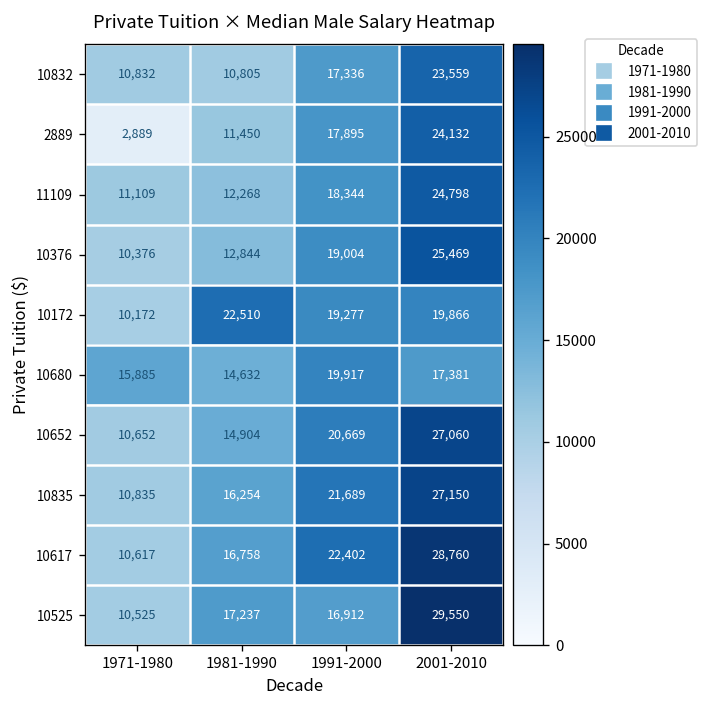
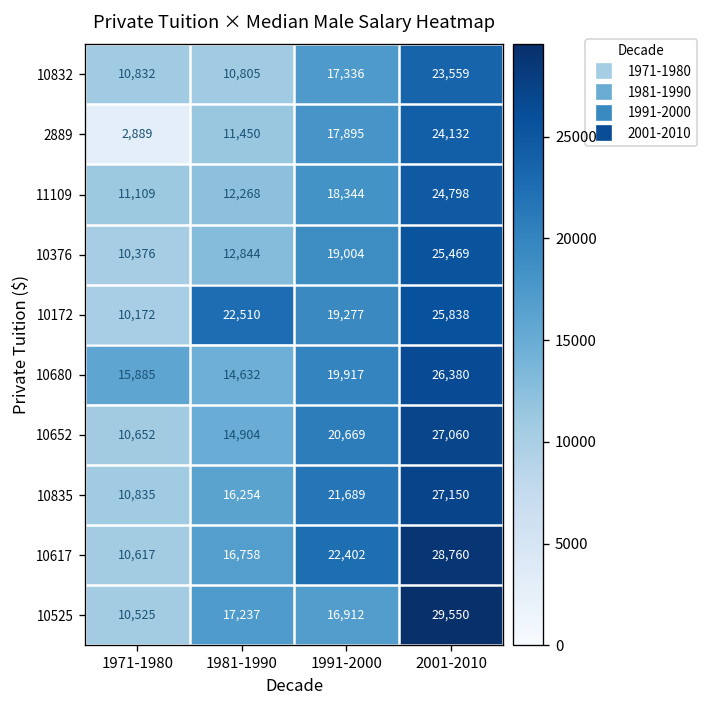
  {
    "10832": {
      "1971-1980": "10,832",
      "1981-1990": "10,805",
      "1991-2000": "17,336",
      "2001-2010": "23,559"
    },
    "2889": {
      "1971-1980": "2,889",
      "1981-1990": "11,450",
      "1991-2000": "17,895",
      "2001-2010": "24,132"
    },
    "11109": {
      "1971-1980": "11,109",
      "1981-1990": "12,268",
      "1991-2000": "18,344",
      "2001-2010": "24,798"
    },
    "10376": {
      "1971-1980": "10,376",
      "1981-1990": "12,844",
      "1991-2000": "19,004",
      "2001-2010": "25,469"
    },
    "10172": {
      "1971-1980": "10,172",
      "1981-1990": "22,510",
      "1991-2000": "19,277",
-     "2001-2010": "19,866"
+     "2001-2010": "25,838"
    },
    "10680": {
      "1971-1980": "15,885",
      "1981-1990": "14,632",
      "1991-2000": "19,917",
-     "2001-2010": "17,381"
+     "2001-2010": "26,380"
    },
    "10652": {
      "1971-1980": "10,652",
      "1981-1990": "14,904",
      "1991-2000": "20,669",
      "2001-2010": "27,060"
    },
    "10835": {
      "1971-1980": "10,835",
      "1981-1990": "16,254",
      "1991-2000": "21,689",
      "2001-2010": "27,150"
    },
    "10617": {
      "1971-1980": "10,617",
      "1981-1990": "16,758",
      "1991-2000": "22,402",
      "2001-2010": "28,760"
    },
    "10525": {
      "1971-1980": "10,525",
      "1981-1990": "17,237",
      "1991-2000": "16,912",
      "2001-2010": "29,550"
    }
  }
